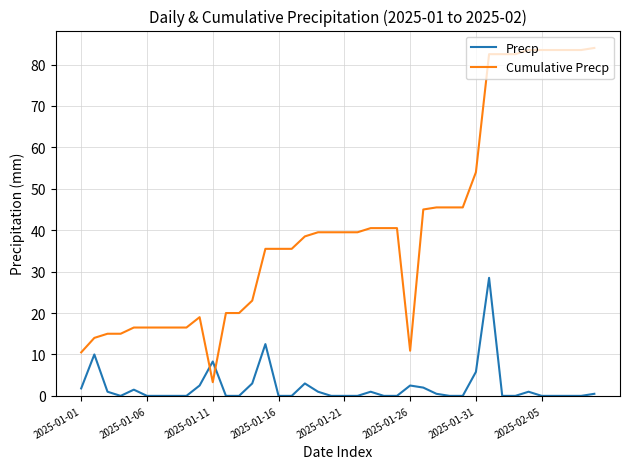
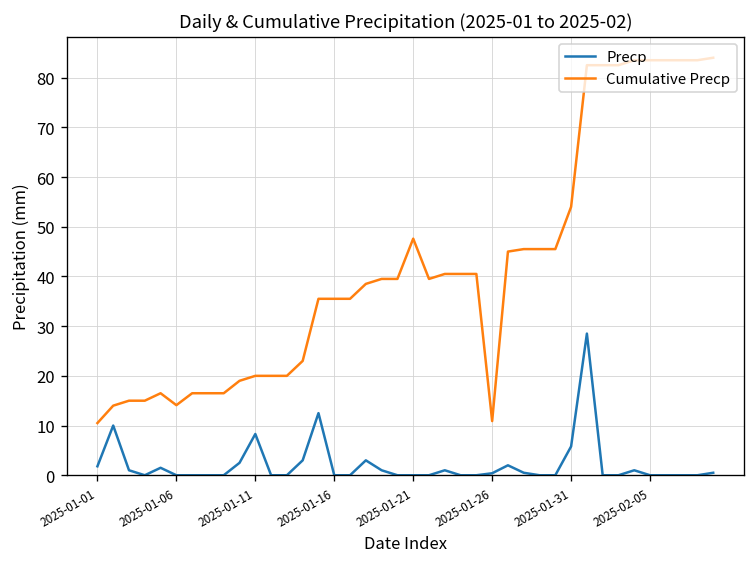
  {
    "Precp": {
      "2025-01-01": 2,
      "2025-01-06": 0,
      "2025-01-11": 8,
      "2025-01-16": 0,
      "2025-01-21": 0,
-     "2025-01-26": 3,
+     "2025-01-26": 0,
      "2025-01-31": 6,
      "2025-02-05": 0
    },
    "Cumulative Precp": {
      "2025-01-01": 11,
-     "2025-01-06": 17,
-     "2025-01-11": 3,
+     "2025-01-06": 14,
+     "2025-01-11": 20,
      "2025-01-16": 36,
-     "2025-01-21": 40,
+     "2025-01-21": 48,
      "2025-01-26": 11,
      "2025-01-31": 54
    }
  }
